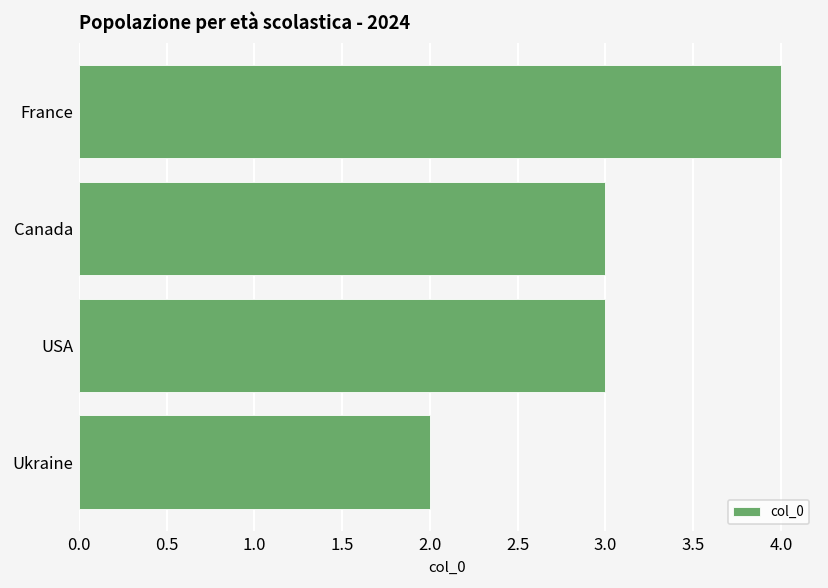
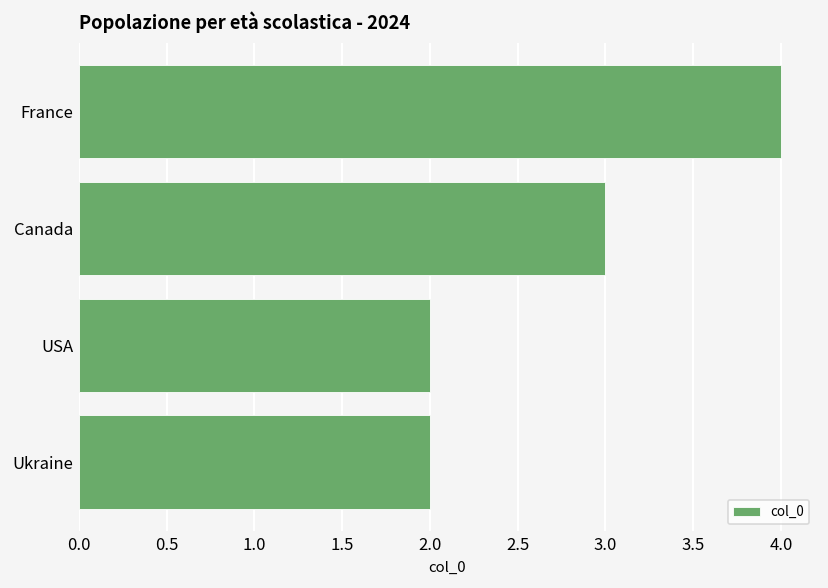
  {
    "France": 4,
    "Canada": 3,
-   "USA": 3,
+   "USA": 2,
    "Ukraine": 2
  }
